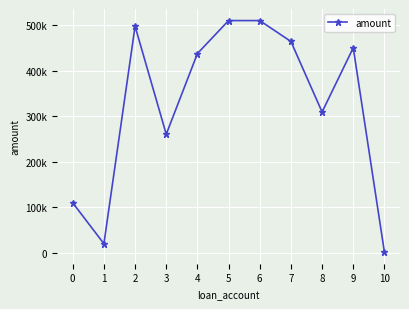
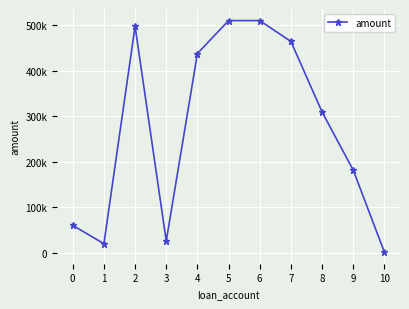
  {
-   "0": 110000,
+   "0": 60000,
    "1": 20000,
    "2": 500000,
-   "3": 260000,
+   "3": 30000,
    "4": 440000,
    "5": 510000,
    "6": 510000,
    "7": 460000,
    "8": 310000,
-   "9": 450000,
+   "9": 180000,
    "10": 0
  }
